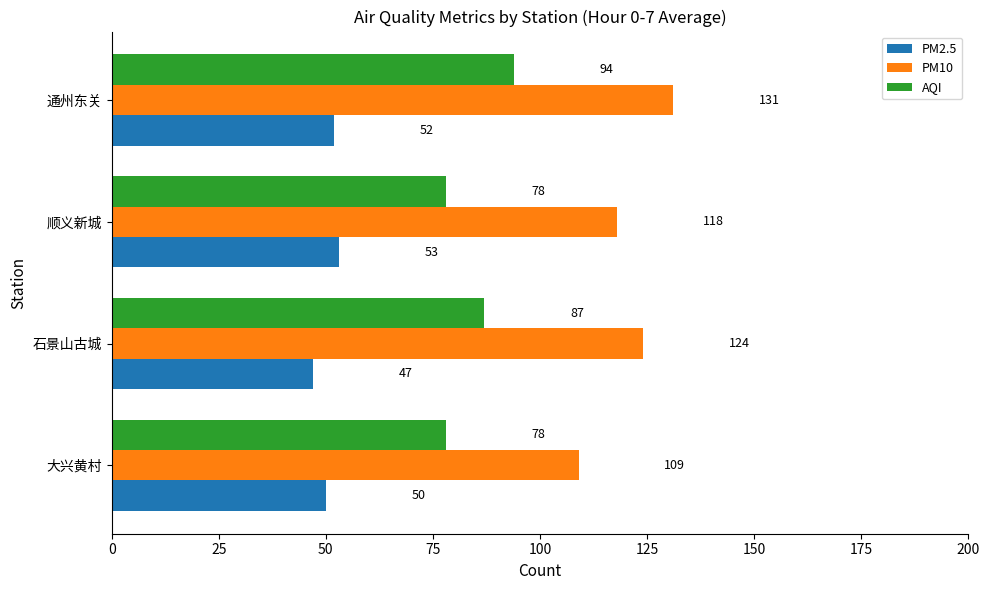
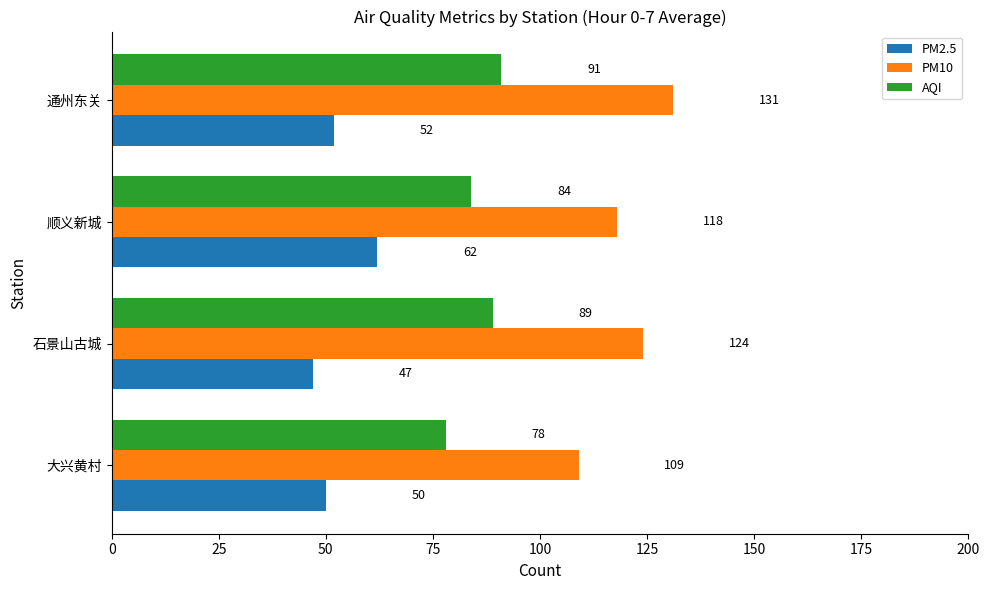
  {
    "PM2.5": {
-     "顺义新城": 53
+     "顺义新城": 62
    },
    "PM10": {
      "通州东关": 131,
      "顺义新城": 118,
      "石景山古城": 124,
      "大兴黄村": 109
    },
    "AQI": {
-     "通州东关": 94,
-     "顺义新城": 78,
-     "石景山古城": 87
+     "通州东关": 91,
+     "顺义新城": 84,
+     "石景山古城": 89
    }
  }
